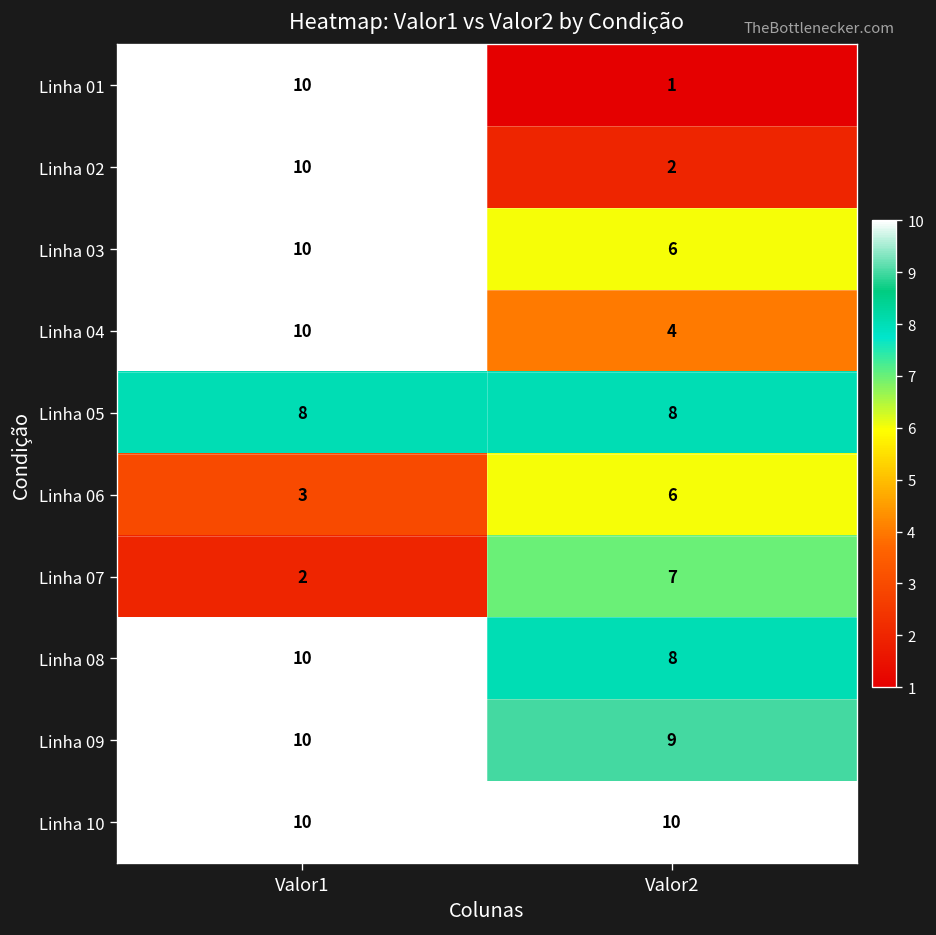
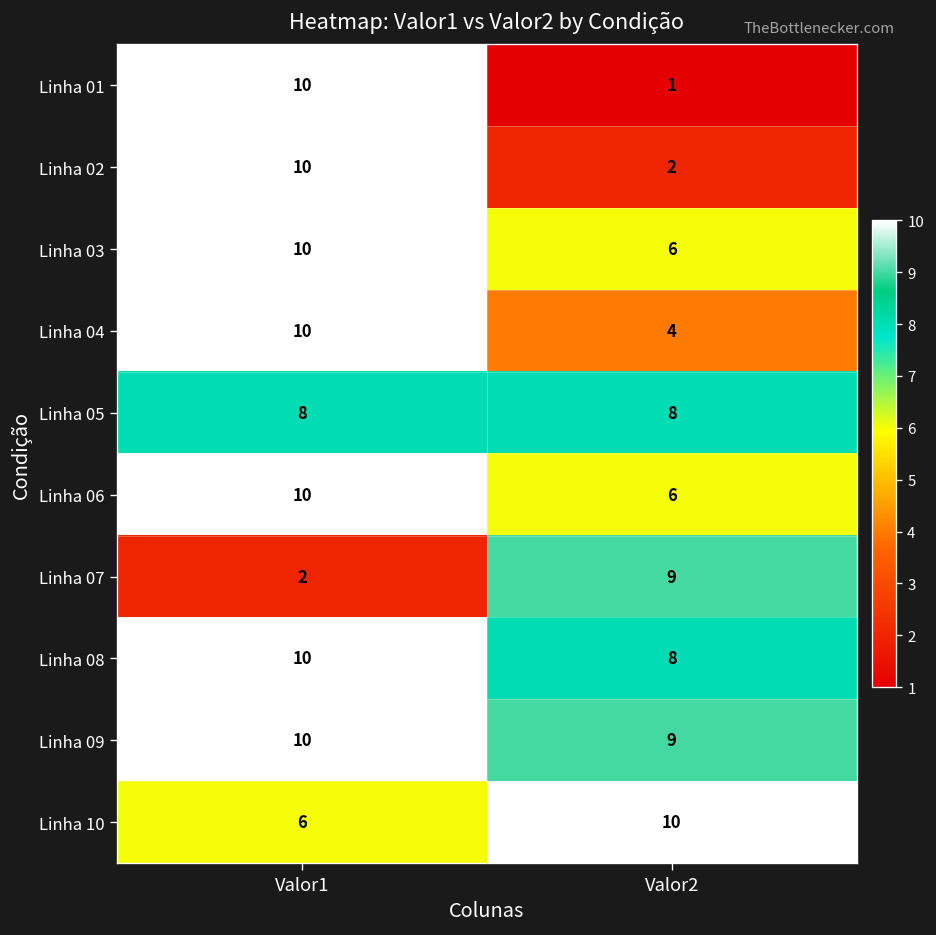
  {
    "Linha 01": {
      "Valor1": 10,
      "Valor2": 1
    },
    "Linha 02": {
      "Valor1": 10,
      "Valor2": 2
    },
    "Linha 03": {
      "Valor1": 10,
      "Valor2": 6
    },
    "Linha 04": {
      "Valor1": 10,
      "Valor2": 4
    },
    "Linha 05": {
      "Valor1": 8,
      "Valor2": 8
    },
    "Linha 06": {
-     "Valor1": 3,
+     "Valor1": 10,
      "Valor2": 6
    },
    "Linha 07": {
      "Valor1": 2,
-     "Valor2": 7
+     "Valor2": 9
    },
    "Linha 08": {
      "Valor1": 10,
      "Valor2": 8
    },
    "Linha 09": {
      "Valor1": 10,
      "Valor2": 9
    },
    "Linha 10": {
-     "Valor1": 10,
+     "Valor1": 6,
      "Valor2": 10
    }
  }
